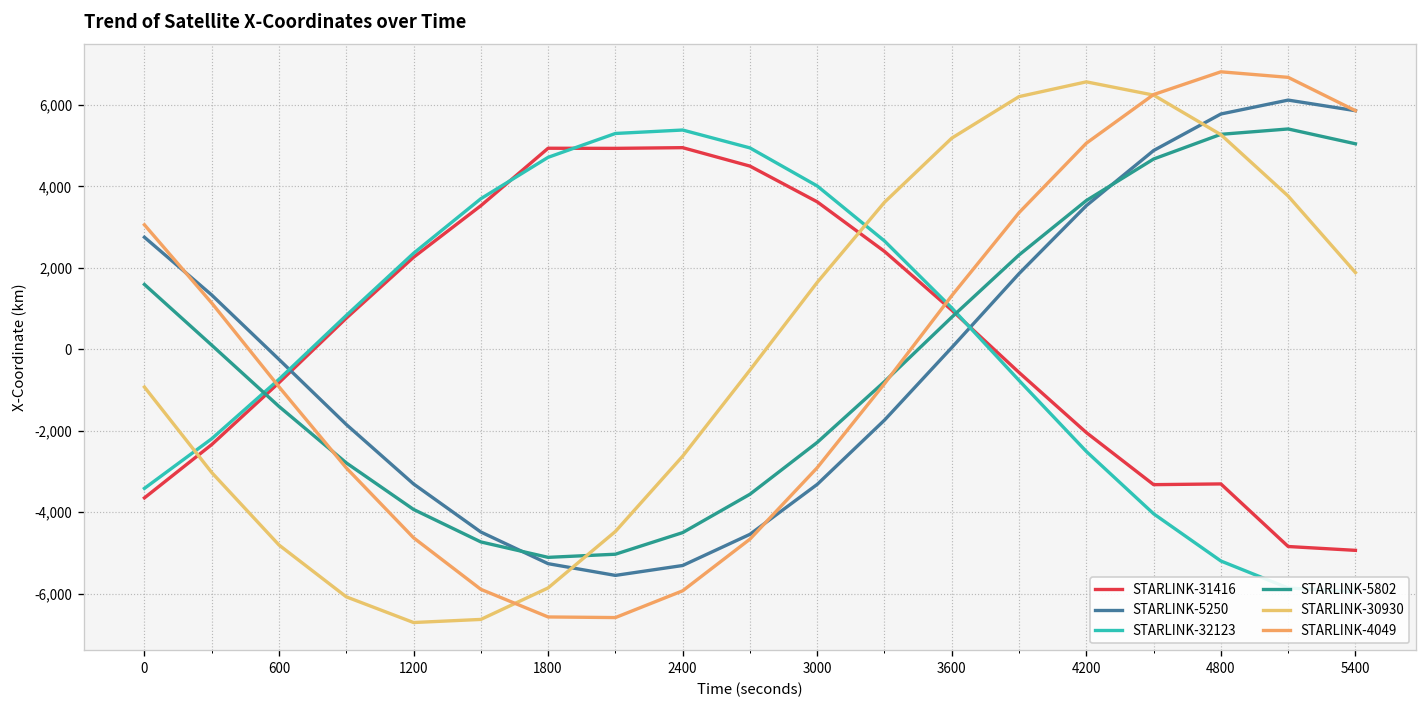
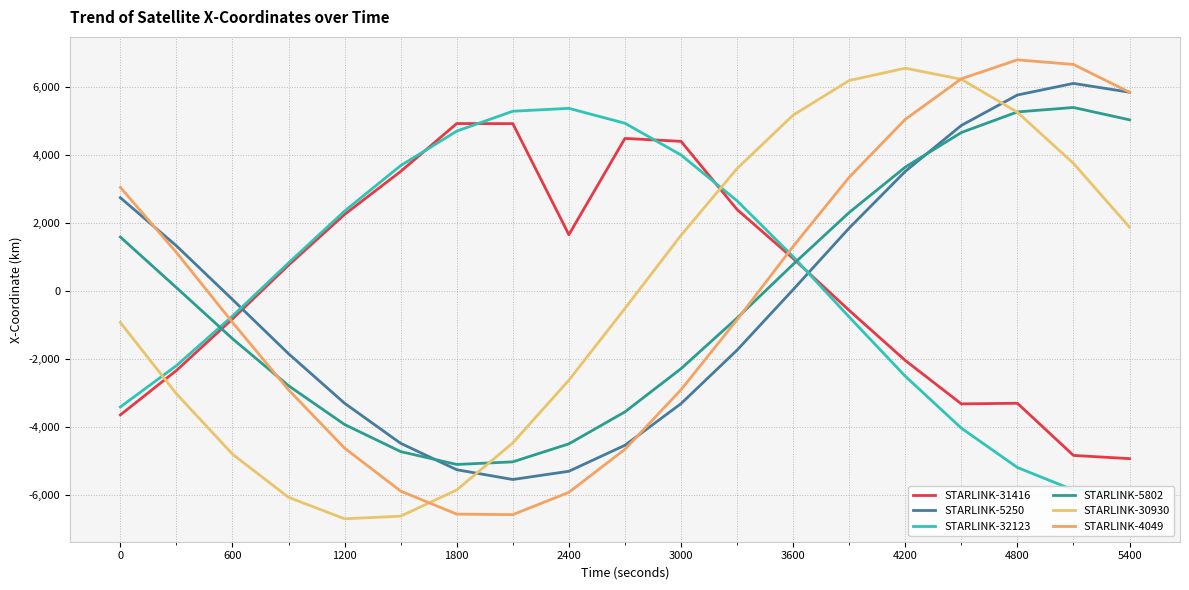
  {
    "STARLINK-31416": {
      "0": "-3,600",
      "600": "-800",
      "1200": "2,300",
      "1800": "4,900",
-     "2400": "4,900",
-     "3000": "3,600",
+     "2400": "1,700",
+     "3000": "4,400",
      "4200": "-2,000",
      "4800": "-3,300",
      "5400": "-4,900"
    }
  }
